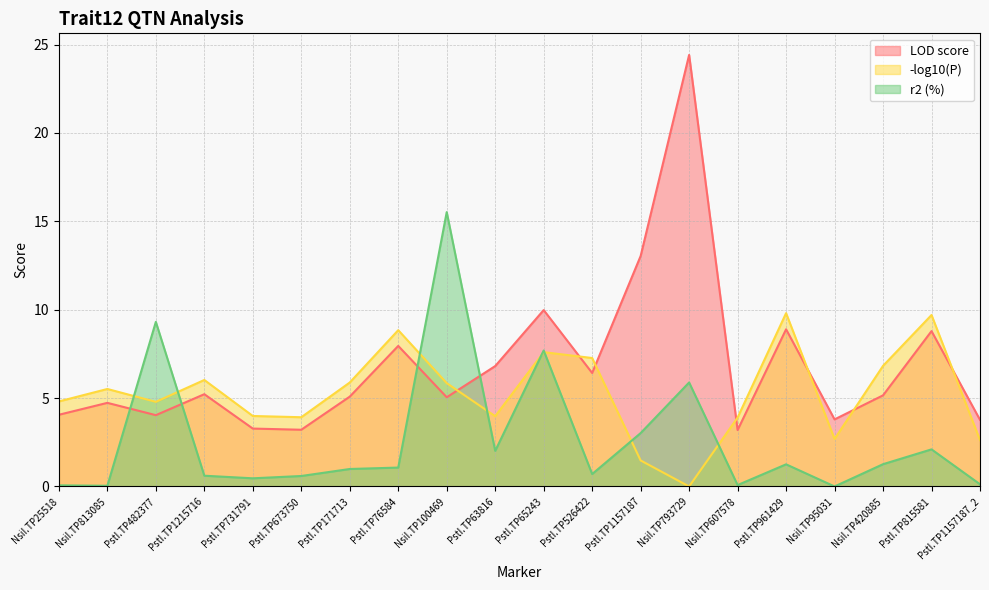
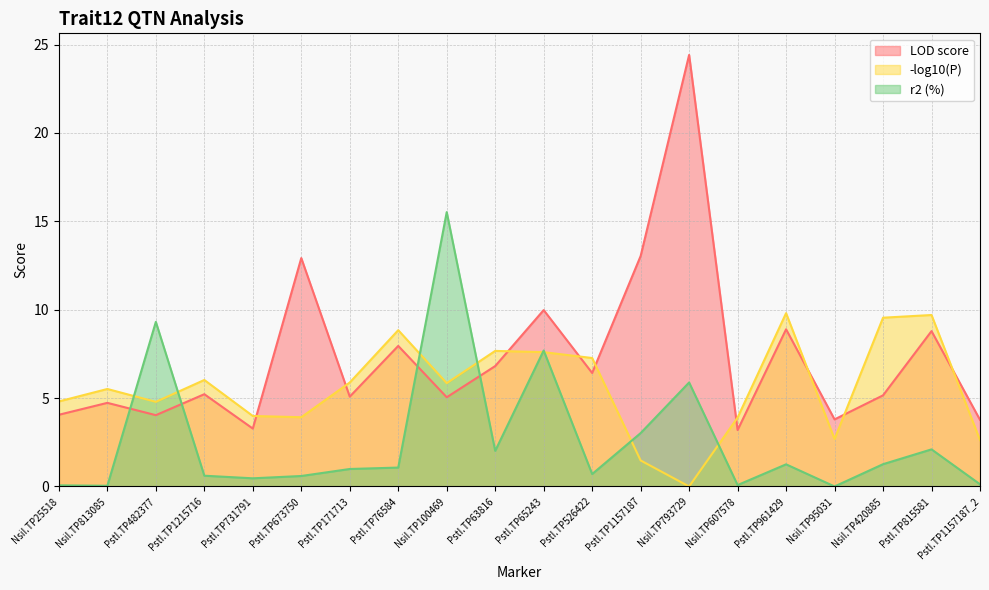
  {
    "LOD score": {
      "NsiI.TP25518": 4.1,
      "NsiI.TP813085": 4.7,
      "PstI.TP482377": 4.0,
      "PstI.TP1215716": 5.2,
      "PstI.TP731791": 3.3,
-     "PstI.TP673750": 3.2,
+     "PstI.TP673750": 12.9,
      "PstI.TP171713": 5.1,
      "PstI.TP76584": 8.0,
      "NsiI.TP100469": 5.0,
      "PstI.TP63816": 6.8,
      "PstI.TP65243": 10.0,
      "PstI.TP526422": 6.4,
      "PstI.TP1157187": 13.0,
      "NsiI.TP793729": 24.4,
      "NsiI.TP607578": 3.2,
      "PstI.TP961429": 8.9,
      "NsiI.TP95031": 3.8,
      "NsiI.TP420885": 5.2,
      "PstI.TP815581": 8.8,
      "PstI.TP1157187_2": 3.8
    },
    "-log10(P)": {
      "NsiI.TP25518": 4.8,
      "NsiI.TP813085": 5.5,
      "PstI.TP482377": 4.8,
      "PstI.TP1215716": 6.0,
      "PstI.TP731791": 4.0,
      "PstI.TP673750": 3.9,
      "PstI.TP171713": 5.9,
      "PstI.TP76584": 8.8,
      "NsiI.TP100469": 5.8,
-     "PstI.TP63816": 4.0,
+     "PstI.TP63816": 7.7,
      "PstI.TP526422": 7.3,
      "PstI.TP1157187": 1.5,
      "NsiI.TP793729": 0.0,
      "NsiI.TP607578": 3.9,
      "PstI.TP961429": 9.8,
      "NsiI.TP95031": 2.7,
-     "NsiI.TP420885": 6.8,
+     "NsiI.TP420885": 9.5,
      "PstI.TP815581": 9.7,
      "PstI.TP1157187_2": 2.6
    },
    "r2 (%)": {
      "NsiI.TP25518": 0.1,
      "NsiI.TP813085": 0.0,
      "PstI.TP482377": 9.3,
      "PstI.TP1215716": 0.6,
      "PstI.TP731791": 0.5,
      "PstI.TP673750": 0.6,
      "PstI.TP171713": 1.0,
      "PstI.TP76584": 1.1,
      "NsiI.TP100469": 15.5,
      "PstI.TP63816": 2.0,
      "PstI.TP526422": 0.7,
      "PstI.TP1157187": 3.0,
      "NsiI.TP793729": 5.9,
      "NsiI.TP607578": 0.1,
      "PstI.TP961429": 1.3,
      "NsiI.TP95031": 0.0,
      "NsiI.TP420885": 1.3,
      "PstI.TP815581": 2.1,
      "PstI.TP1157187_2": 0.1
    }
  }
